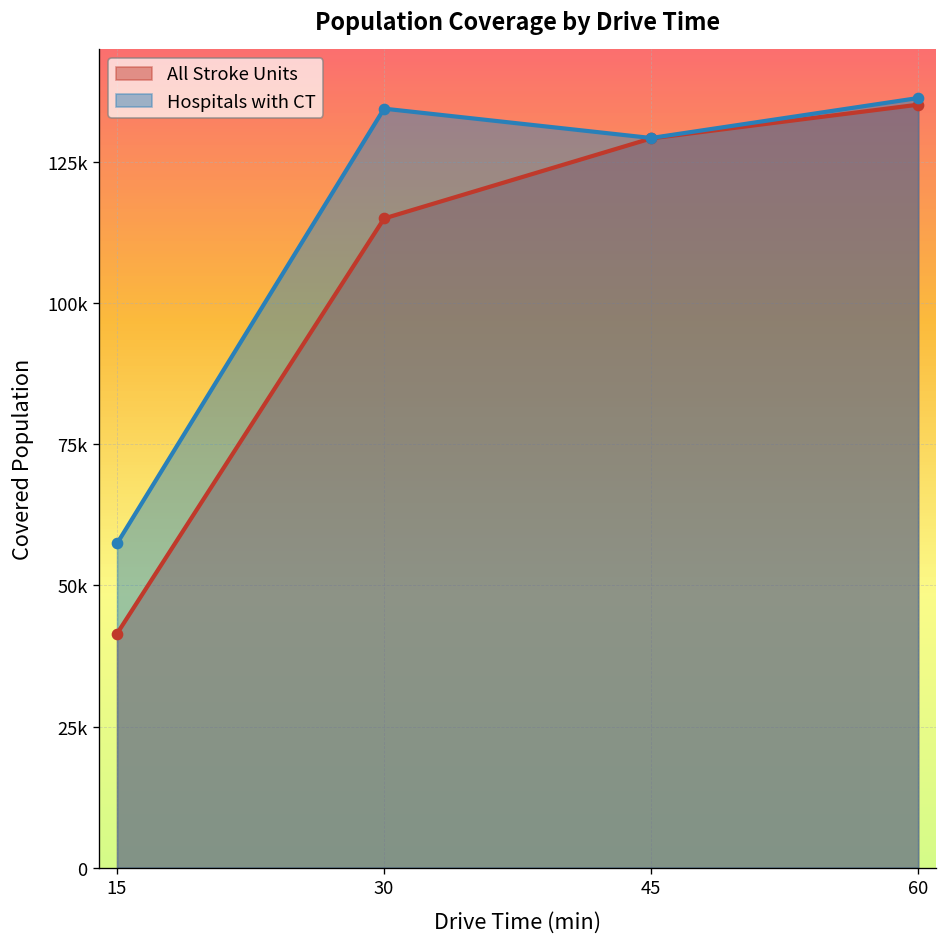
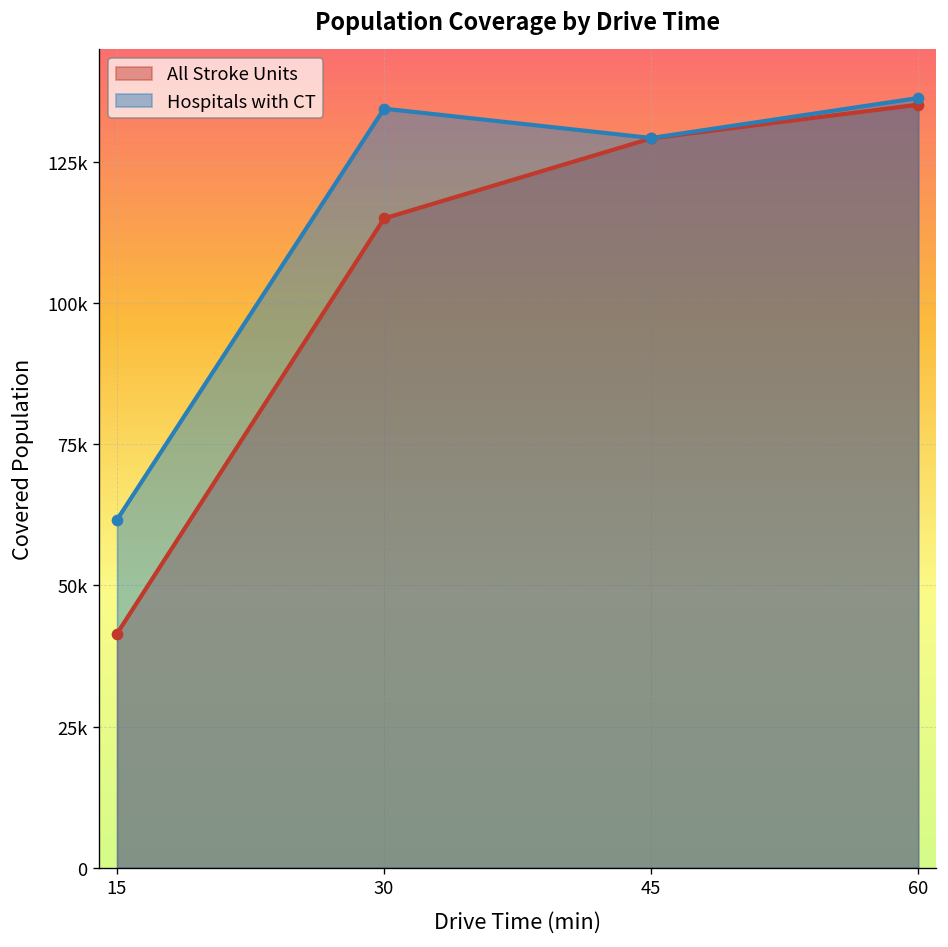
  {
    "All Stroke Units": {
      "15": 41000,
      "30": 115000,
      "60": 135000
    },
    "Hospitals with CT": {
-     "15": 57000,
+     "15": 62000,
      "30": 134000,
      "60": 136000
    }
  }
